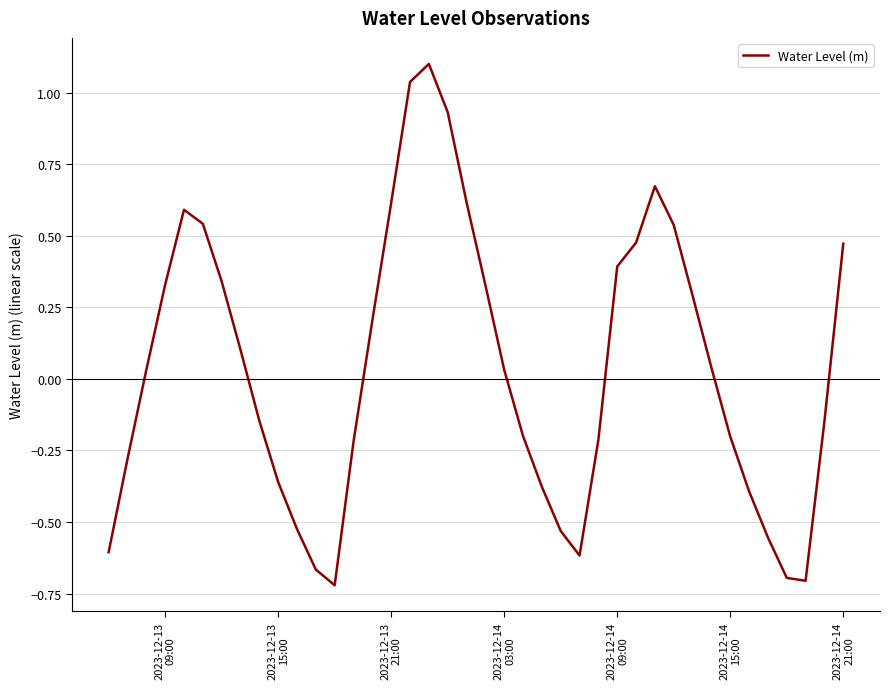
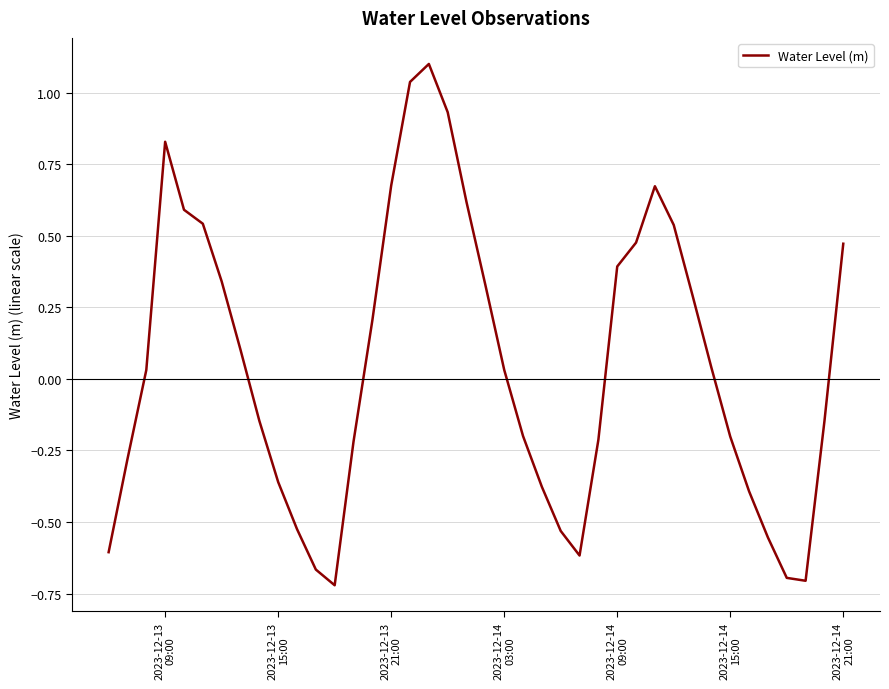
  {
-   "2023-12-13 09:00": 0.33,
+   "2023-12-13 09:00": 0.83,
    "2023-12-13 15:00": -0.36,
-   "2023-12-13 21:00": 0.62,
+   "2023-12-13 21:00": 0.68,
    "2023-12-14 03:00": 0.03,
    "2023-12-14 09:00": 0.39,
    "2023-12-14 15:00": -0.20,
    "2023-12-14 21:00": 0.47
  }
